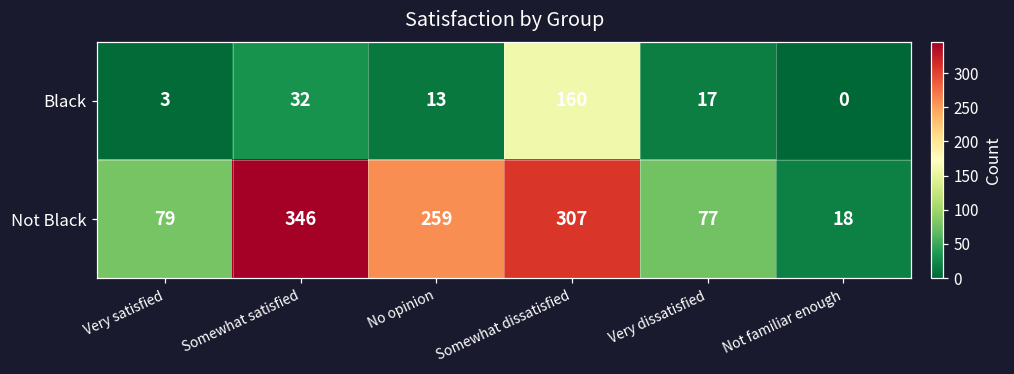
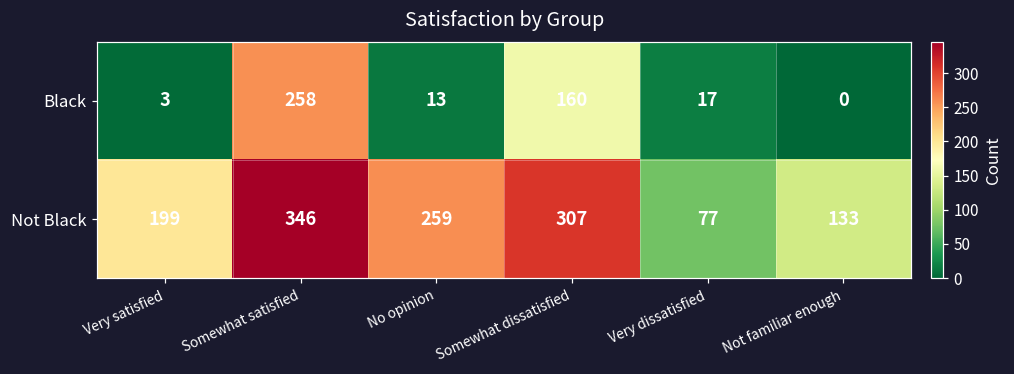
  {
    "Black": {
      "Very satisfied": 3,
-     "Somewhat satisfied": 32,
+     "Somewhat satisfied": 258,
      "No opinion": 13,
      "Somewhat dissatisfied": 160,
      "Very dissatisfied": 17,
      "Not familiar enough": 0
    },
    "Not Black": {
-     "Very satisfied": 79,
+     "Very satisfied": 199,
      "Somewhat satisfied": 346,
      "No opinion": 259,
      "Somewhat dissatisfied": 307,
      "Very dissatisfied": 77,
-     "Not familiar enough": 18
+     "Not familiar enough": 133
    }
  }
